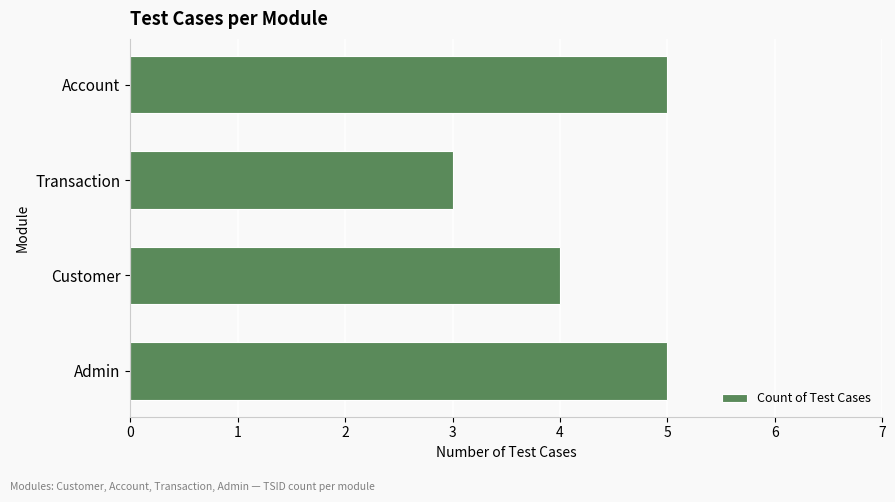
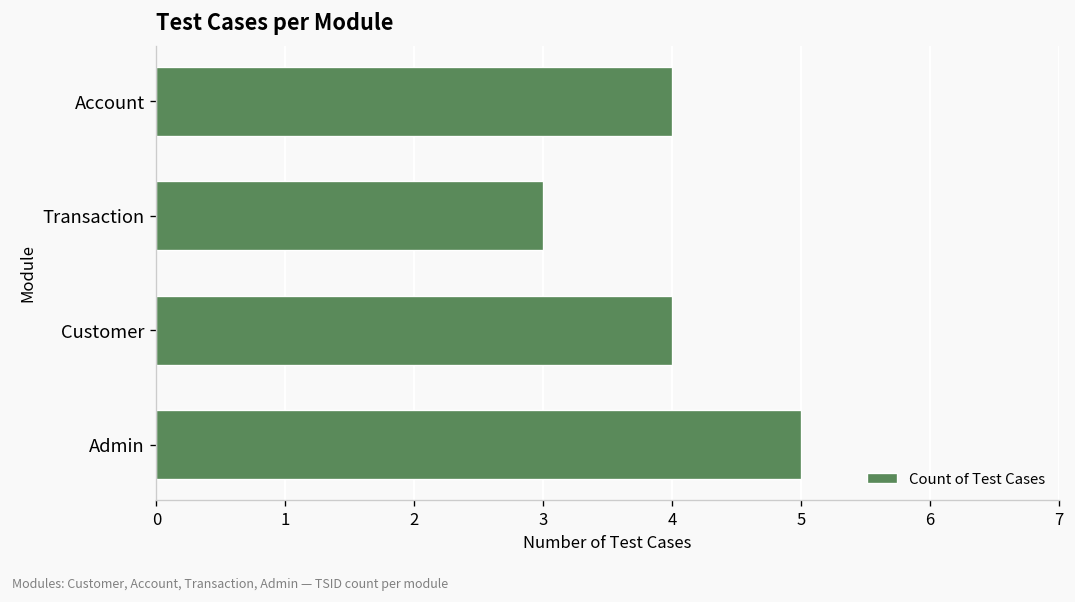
  {
-   "Account": 5,
+   "Account": 4,
    "Transaction": 3,
    "Customer": 4,
    "Admin": 5
  }
